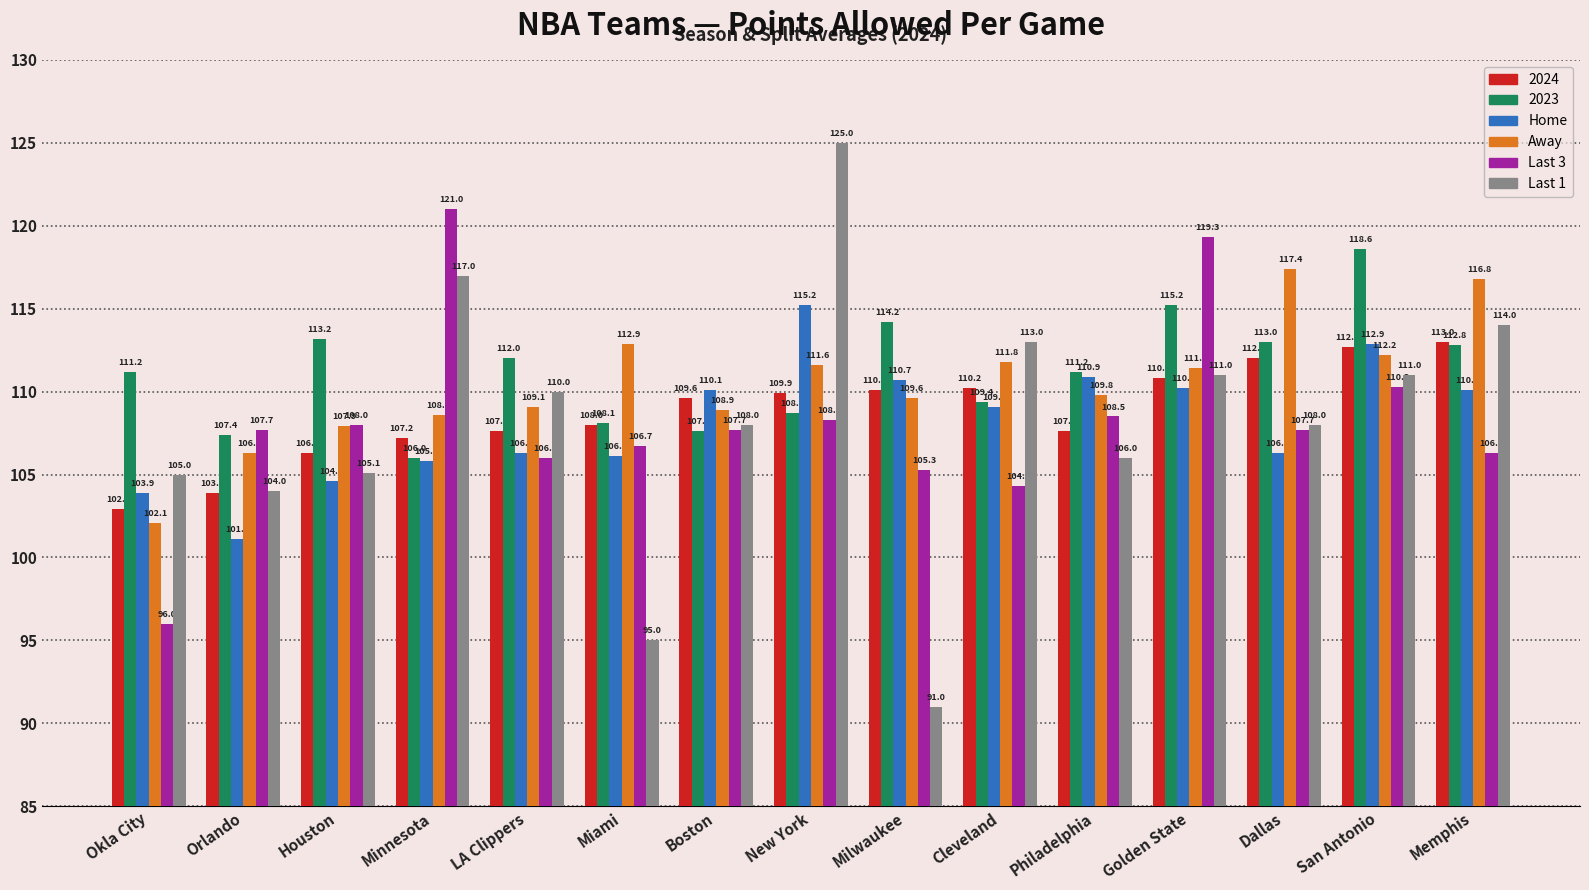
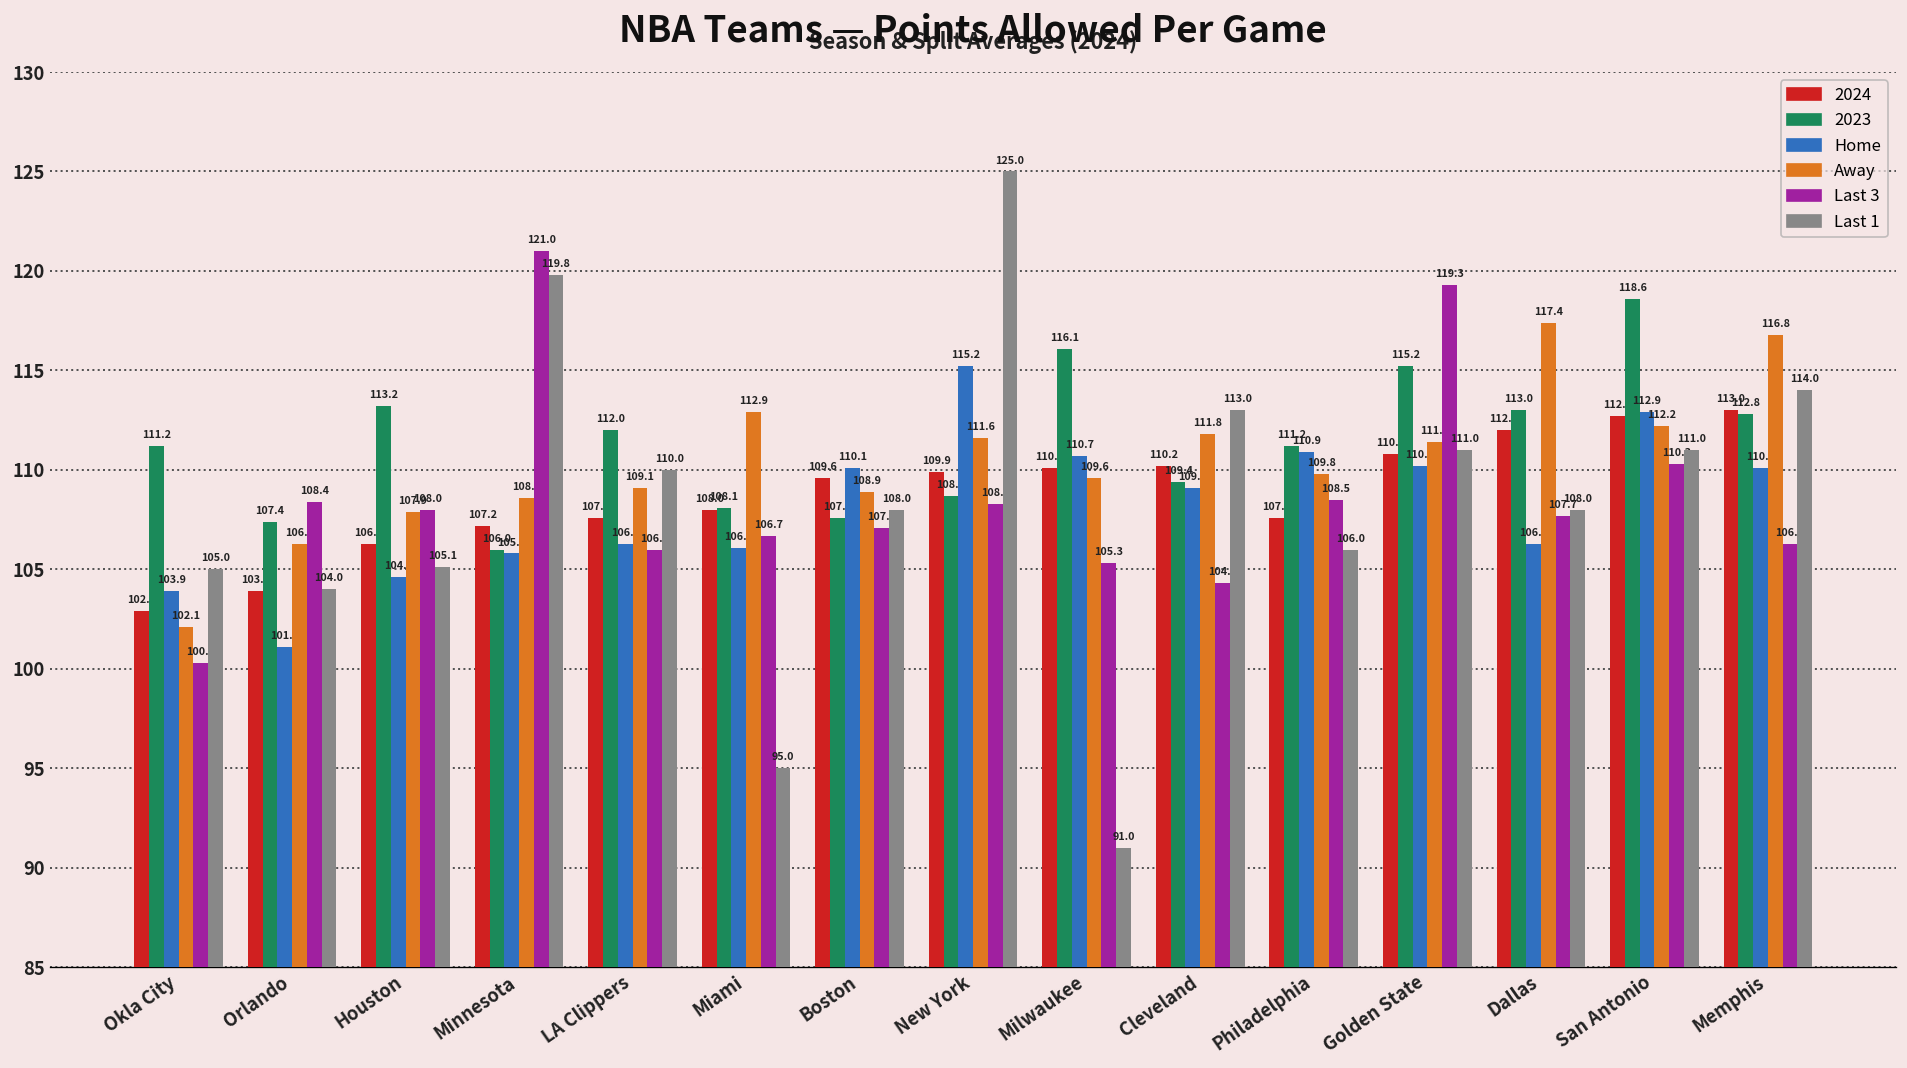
  {
    "2024": {
      "Okla City": 102.9,
      "Orlando": 103.9,
      "Houston": 106.3,
      "Minnesota": 107.2,
      "LA Clippers": 107.6,
      "Boston": 109.6,
      "New York": 109.9,
      "Milwaukee": 110.1,
      "Cleveland": 110.2,
      "Philadelphia": 107.6,
      "Golden State": 110.8,
      "Dallas": 112.0,
      "San Antonio": 112.7
    },
    "2023": {
      "Okla City": 111.2,
      "Orlando": 107.4,
      "Houston": 113.2,
      "LA Clippers": 112.0,
      "Boston": 107.6,
      "New York": 108.7,
-     "Milwaukee": 114.2,
+     "Milwaukee": 116.1,
      "Golden State": 115.2,
      "Dallas": 113.0,
      "San Antonio": 118.6
    },
    "Home": {
      "Okla City": 103.9,
      "Orlando": 101.1,
      "Houston": 104.6,
      "LA Clippers": 106.3,
      "Miami": 106.1,
      "Boston": 110.1,
      "New York": 115.2,
      "Milwaukee": 110.7,
      "Golden State": 110.2,
      "Dallas": 106.3,
      "San Antonio": 112.9,
      "Memphis": 110.1
    },
    "Away": {
      "Okla City": 102.1,
      "Orlando": 106.3,
      "Minnesota": 108.6,
      "LA Clippers": 109.1,
      "Miami": 112.9,
      "Boston": 108.9,
      "New York": 111.6,
      "Milwaukee": 109.6,
      "Cleveland": 111.8,
      "Philadelphia": 109.8,
      "Golden State": 111.4,
      "Dallas": 117.4,
      "San Antonio": 112.2,
      "Memphis": 116.8
    },
    "Last 3": {
-     "Okla City": 96.0,
-     "Orlando": 107.7,
+     "Okla City": 100.3,
+     "Orlando": 108.4,
      "Minnesota": 121.0,
      "LA Clippers": 106.0,
      "Miami": 106.7,
-     "Boston": 107.7,
+     "Boston": 107.1,
      "New York": 108.3,
      "Milwaukee": 105.3,
      "Cleveland": 104.3,
      "Philadelphia": 108.5,
      "Golden State": 119.3,
      "San Antonio": 110.3,
      "Memphis": 106.3
    },
    "Last 1": {
      "Okla City": 105.0,
      "Orlando": 104.0,
      "Houston": 105.1,
-     "Minnesota": 117.0,
+     "Minnesota": 119.8,
      "LA Clippers": 110.0,
      "Miami": 95.0,
      "New York": 125.0,
      "Milwaukee": 91.0,
      "Cleveland": 113.0,
      "Philadelphia": 106.0,
      "Golden State": 111.0,
      "San Antonio": 111.0,
      "Memphis": 114.0
    }
  }
